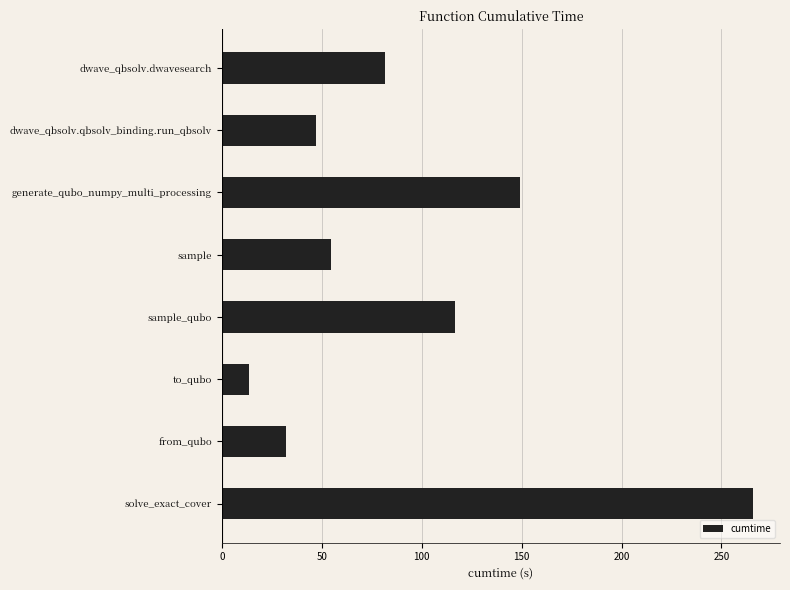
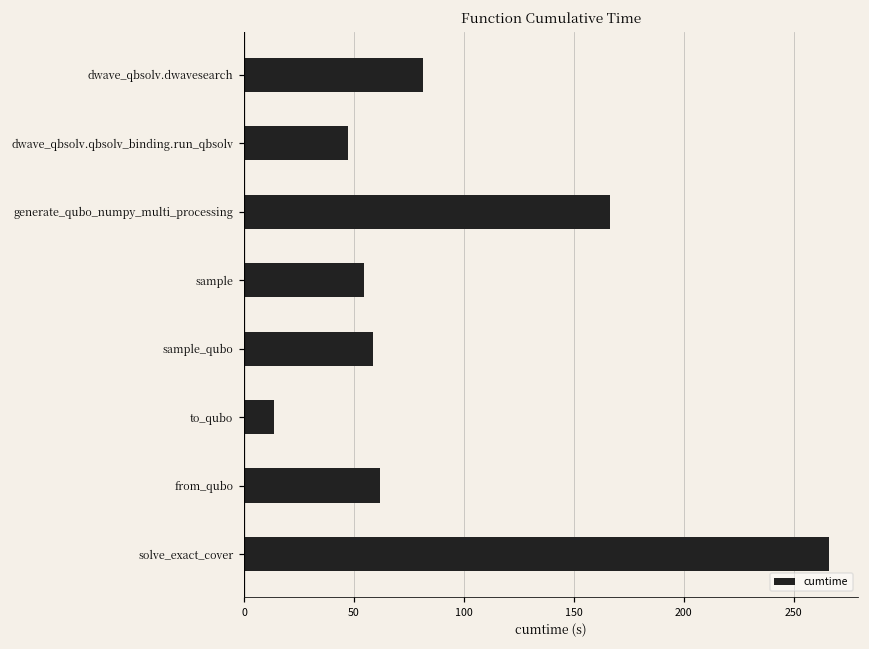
  {
    "dwave_qbsolv.dwavesearch": 82,
    "dwave_qbsolv.qbsolv_binding.run_qbsolv": 47,
-   "generate_qubo_numpy_multi_processing": 149,
+   "generate_qubo_numpy_multi_processing": 167,
    "sample": 55,
-   "sample_qubo": 117,
+   "sample_qubo": 59,
    "to_qubo": 14,
-   "from_qubo": 32,
+   "from_qubo": 62,
    "solve_exact_cover": 266
  }
